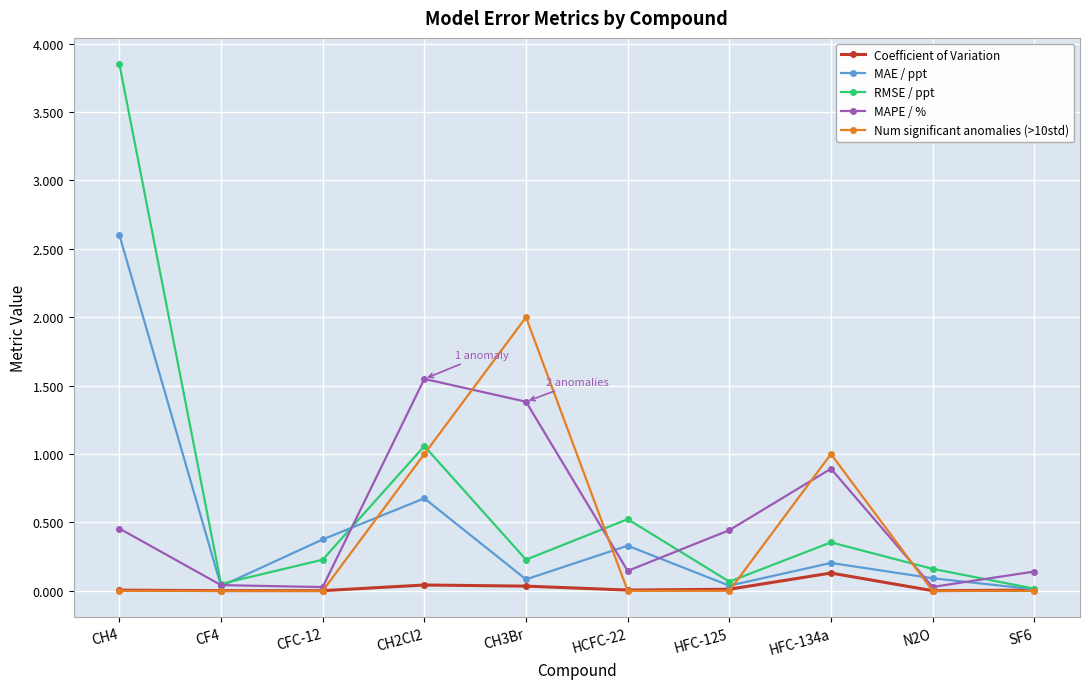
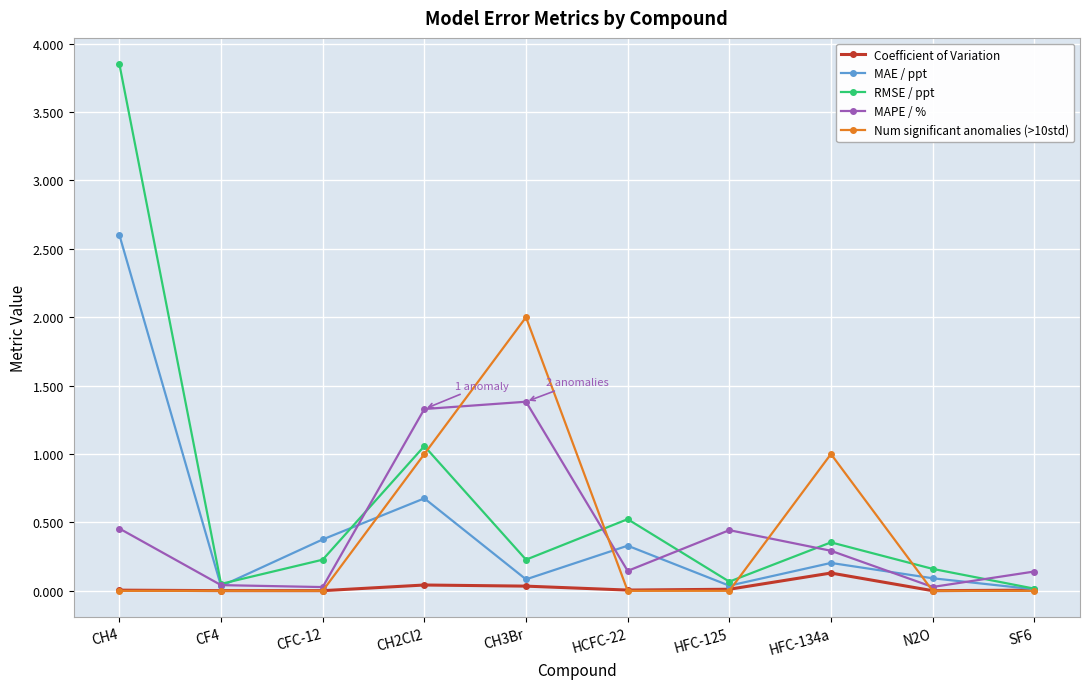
  {
    "Coefficient of Variation": {
      "CH2Cl2": 0.04,
      "CH3Br": 0.03,
      "HFC-134a": 0.13
    },
    "MAE / ppt": {
      "CH4": 2.60,
      "CFC-12": 0.38,
      "CH2Cl2": 0.68,
      "CH3Br": 0.08,
      "HCFC-22": 0.33,
      "HFC-125": 0.04,
      "HFC-134a": 0.20,
      "N2O": 0.09
    },
    "RMSE / ppt": {
      "CH4": 3.85,
      "CFC-12": 0.23,
      "CH2Cl2": 1.06,
      "CH3Br": 0.23,
      "HCFC-22": 0.52,
      "HFC-125": 0.07,
      "HFC-134a": 0.35,
      "N2O": 0.16
    },
    "MAPE / %": {
      "CH4": 0.46,
      "CFC-12": 0.03,
-     "CH2Cl2": 1.55,
+     "CH2Cl2": 1.33,
      "HCFC-22": 0.15,
      "HFC-125": 0.44,
-     "HFC-134a": 0.89,
+     "HFC-134a": 0.29,
      "N2O": 0.03,
      "SF6": 0.14
    },
    "Num significant anomalies (>10std)": {
      "CH2Cl2": 1.00,
      "CH3Br": 2.00,
      "HFC-134a": 1.00
    }
  }
